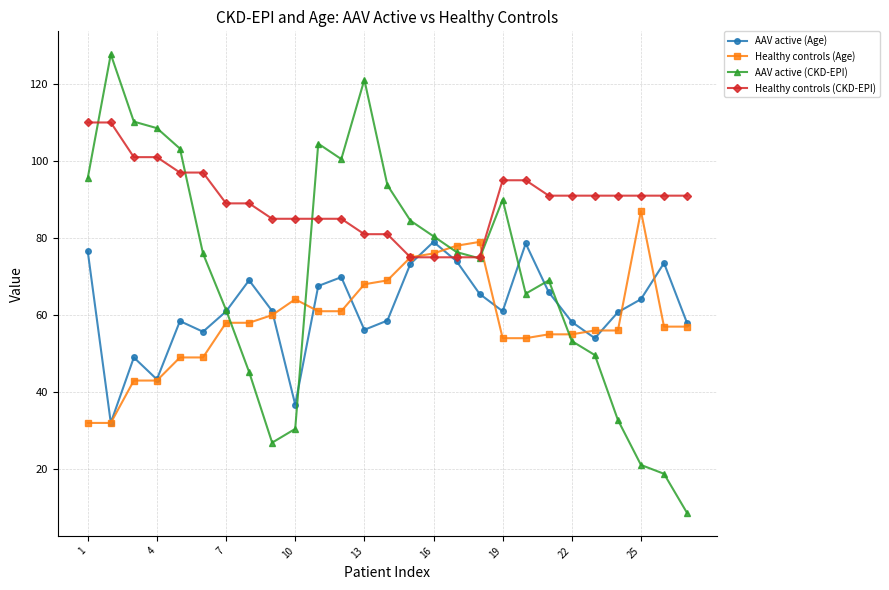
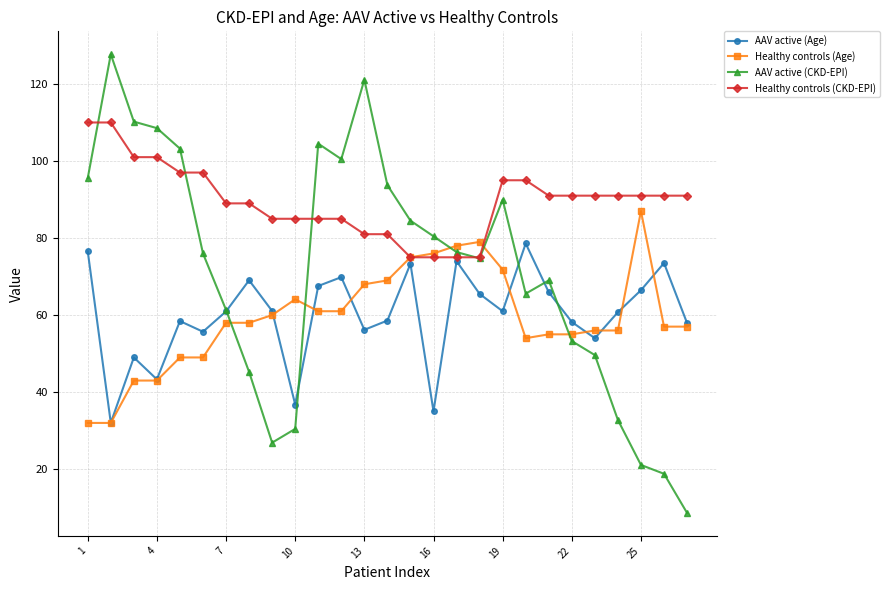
  {
    "AAV active (Age)": {
      "1": 77,
      "10": 37,
      "13": 56,
-     "16": 79,
+     "16": 35,
      "19": 61,
      "22": 58,
-     "25": 64
+     "25": 66
    },
    "Healthy controls (Age)": {
      "1": 32,
      "7": 58,
      "10": 64,
      "13": 68,
      "16": 76,
-     "19": 54,
+     "19": 72,
      "22": 55,
      "25": 87
    },
    "AAV active (CKD-EPI)": {
      "1": 96,
      "4": 109,
      "10": 30,
      "13": 121,
      "16": 80,
      "19": 90,
      "22": 53,
      "25": 21
    },
    "Healthy controls (CKD-EPI)": {
      "1": 110,
      "4": 101,
      "7": 89,
      "10": 85,
      "13": 81,
      "16": 75,
      "19": 95,
      "22": 91,
      "25": 91
    }
  }
